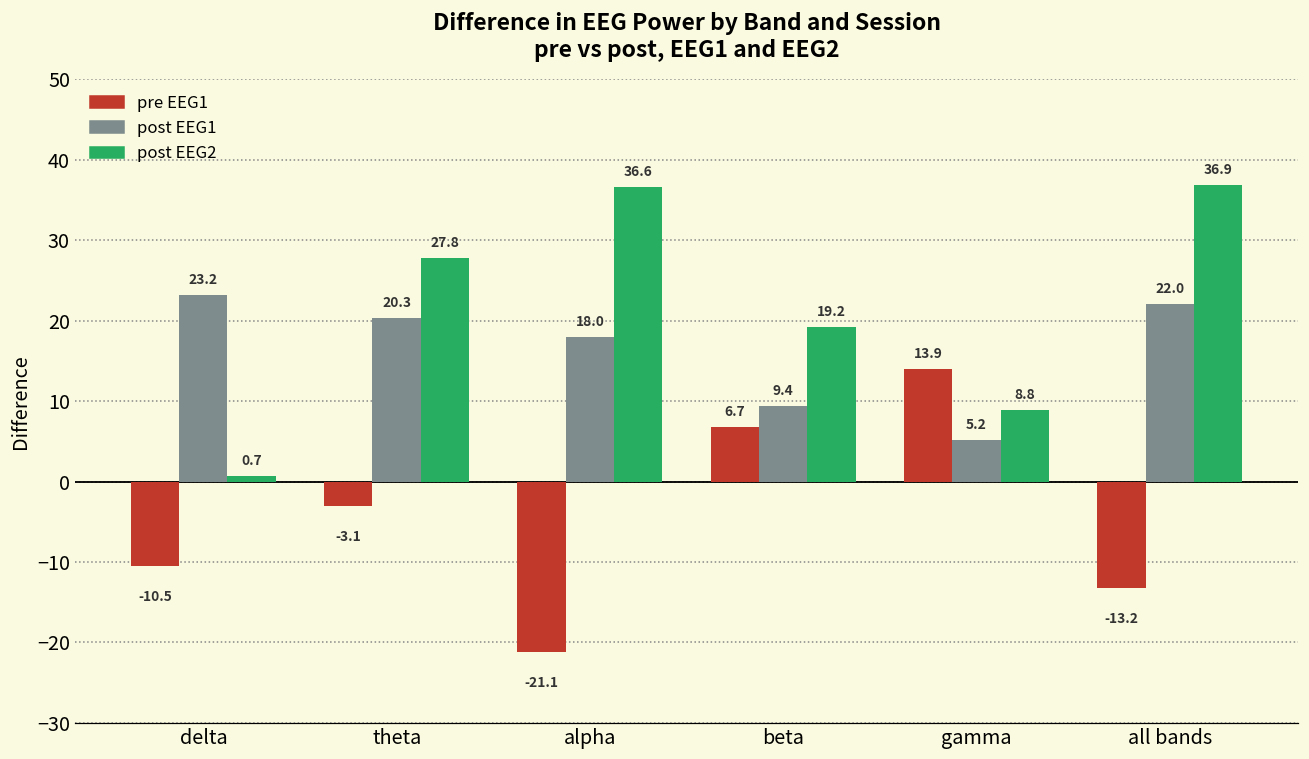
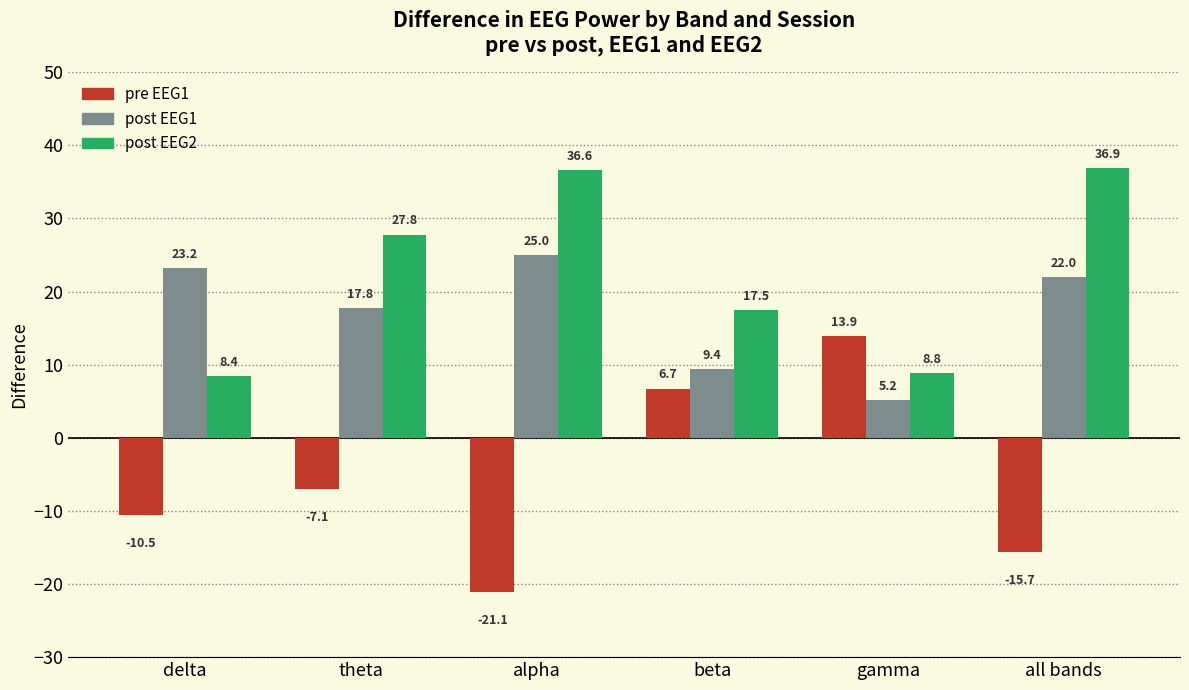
  {
    "pre EEG1": {
      "delta": -10.5,
-     "theta": -3.1,
+     "theta": -7.1,
      "alpha": -21.1,
      "beta": 6.7,
      "gamma": 13.9,
-     "all bands": -13.2
+     "all bands": -15.7
    },
    "post EEG1": {
      "delta": 23.2,
-     "theta": 20.3,
-     "alpha": 18.0,
+     "theta": 17.8,
+     "alpha": 25.0,
      "beta": 9.4,
      "gamma": 5.2,
      "all bands": 22.0
    },
    "post EEG2": {
-     "delta": 0.7,
+     "delta": 8.4,
      "theta": 27.8,
      "alpha": 36.6,
-     "beta": 19.2,
+     "beta": 17.5,
      "gamma": 8.8,
      "all bands": 36.9
    }
  }
